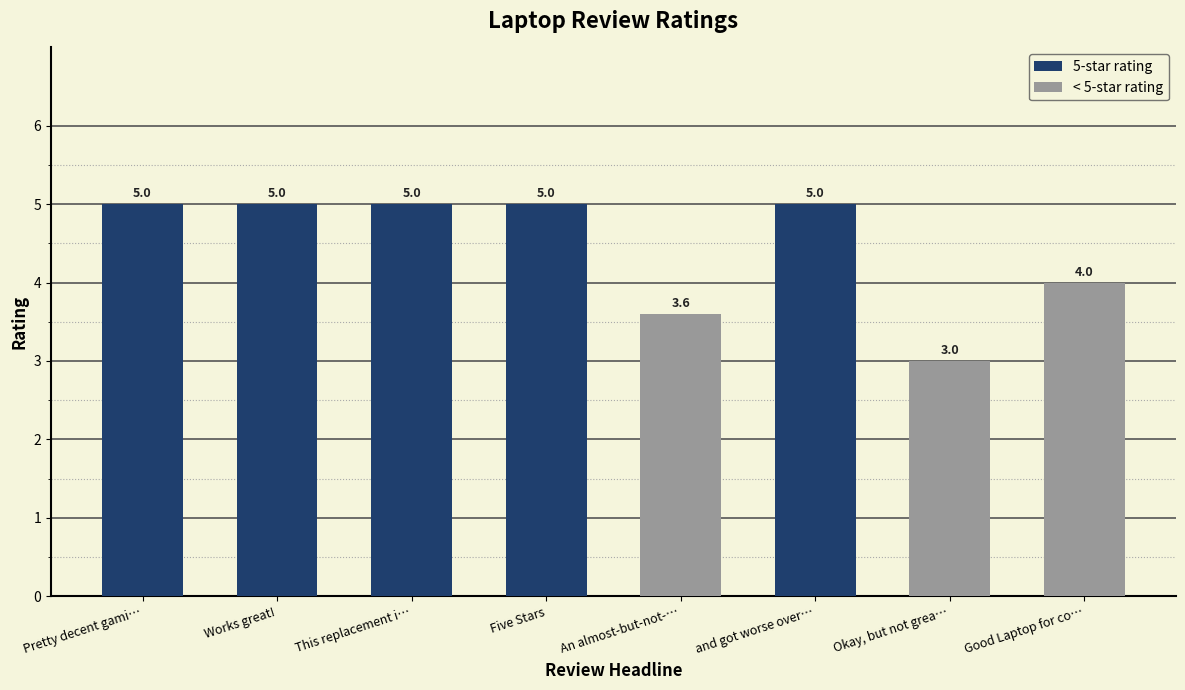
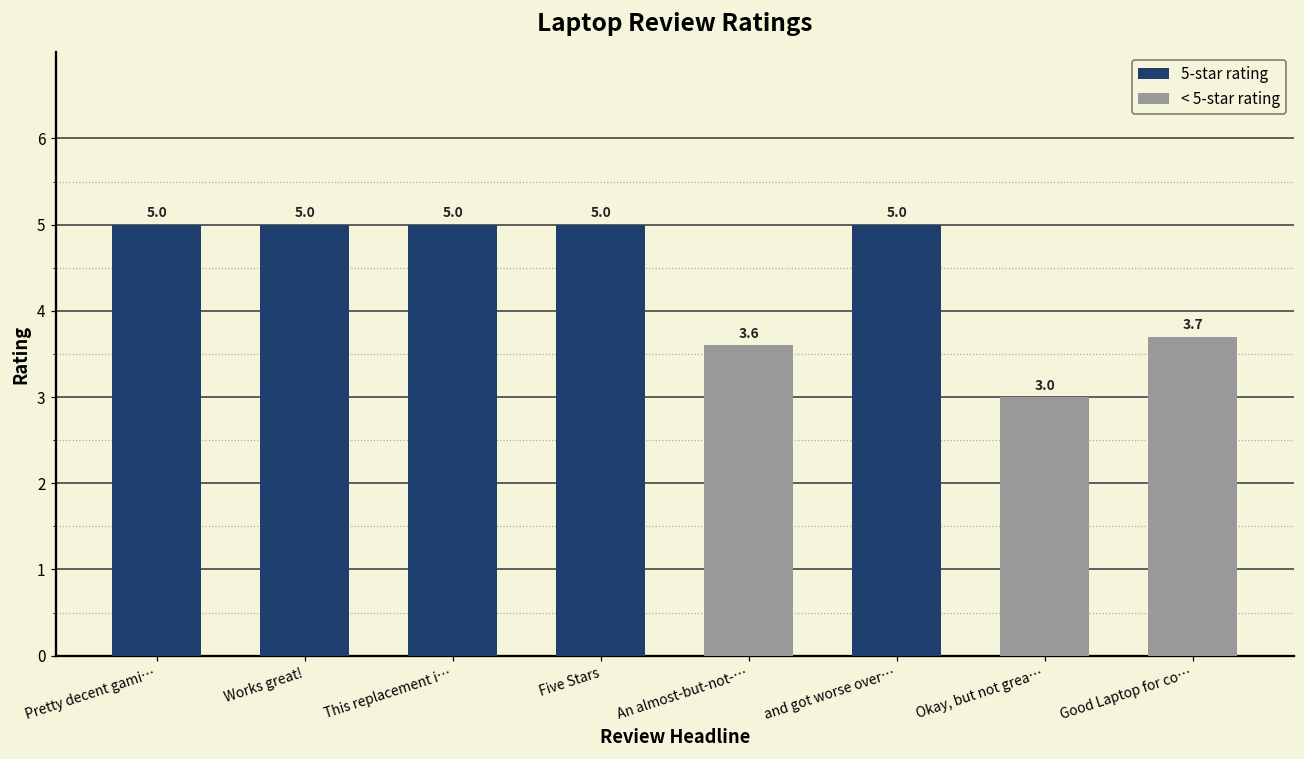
  {
    "Pretty decent gami…": 5.0,
    "Works great!": 5.0,
    "This replacement i…": 5.0,
    "Five Stars": 5.0,
    "An almost-but-not-…": 3.6,
    "and got worse over…": 5.0,
    "Okay, but not grea…": 3.0,
-   "Good Laptop for co…": 4.0
+   "Good Laptop for co…": 3.7
  }
